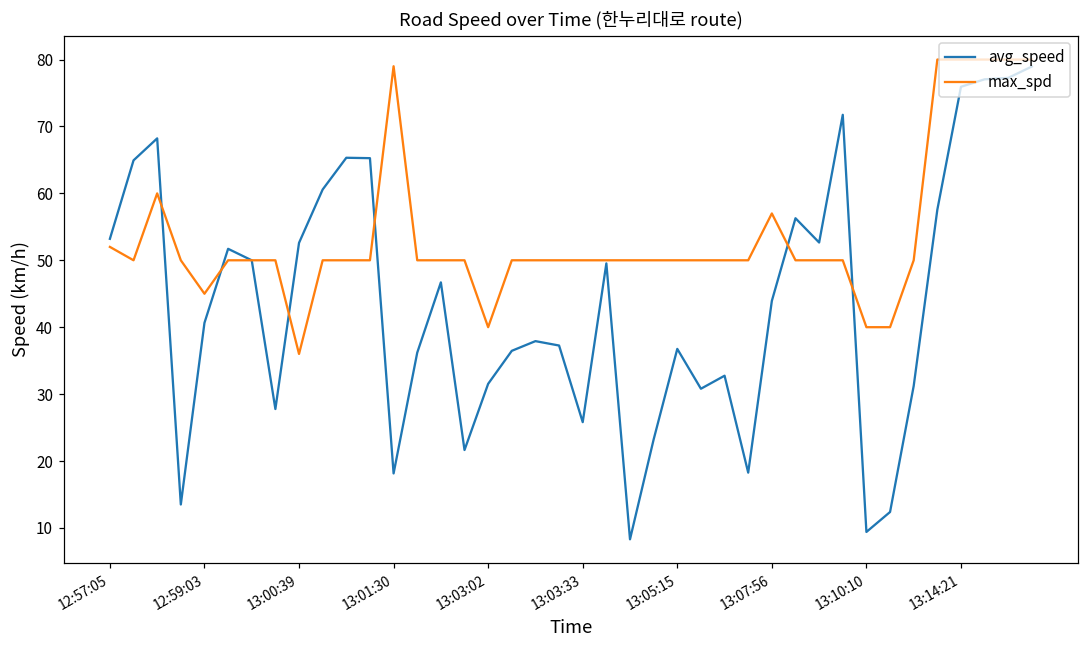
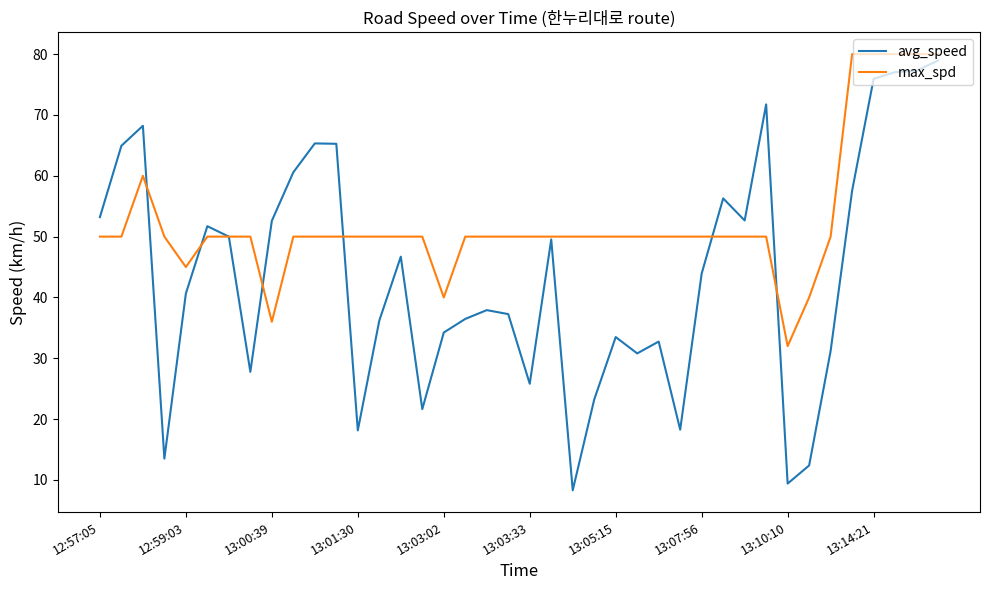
  {
    "avg_speed": {
      "12:57:05": 53,
      "12:59:03": 41,
      "13:00:39": 53,
      "13:01:30": 18,
-     "13:03:02": 32,
+     "13:03:02": 34,
      "13:03:33": 26,
-     "13:05:15": 37,
+     "13:05:15": 33,
      "13:07:56": 44,
      "13:10:10": 9
    },
    "max_spd": {
-     "12:57:05": 52,
+     "12:57:05": 50,
      "12:59:03": 45,
      "13:00:39": 36,
-     "13:01:30": 79,
+     "13:01:30": 50,
      "13:03:02": 40,
      "13:03:33": 50,
      "13:05:15": 50,
-     "13:07:56": 57,
-     "13:10:10": 40
+     "13:07:56": 50,
+     "13:10:10": 32
    }
  }
